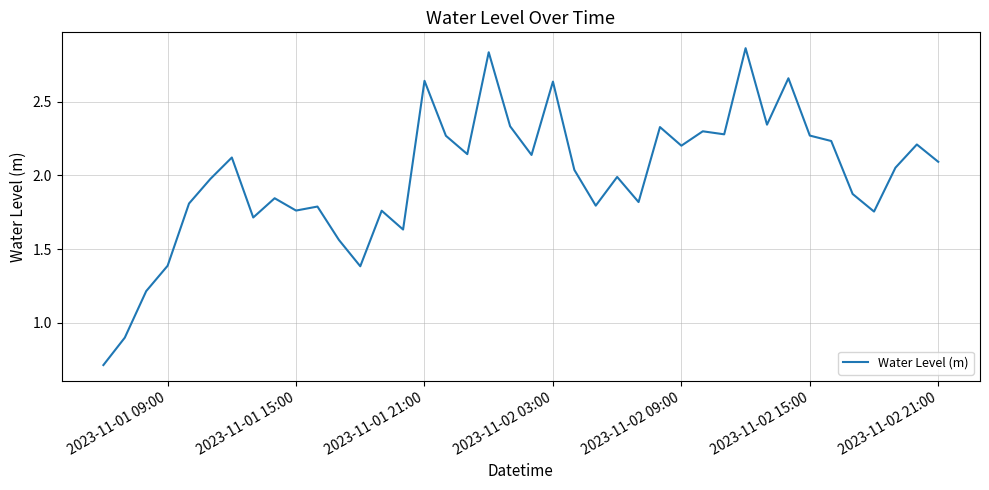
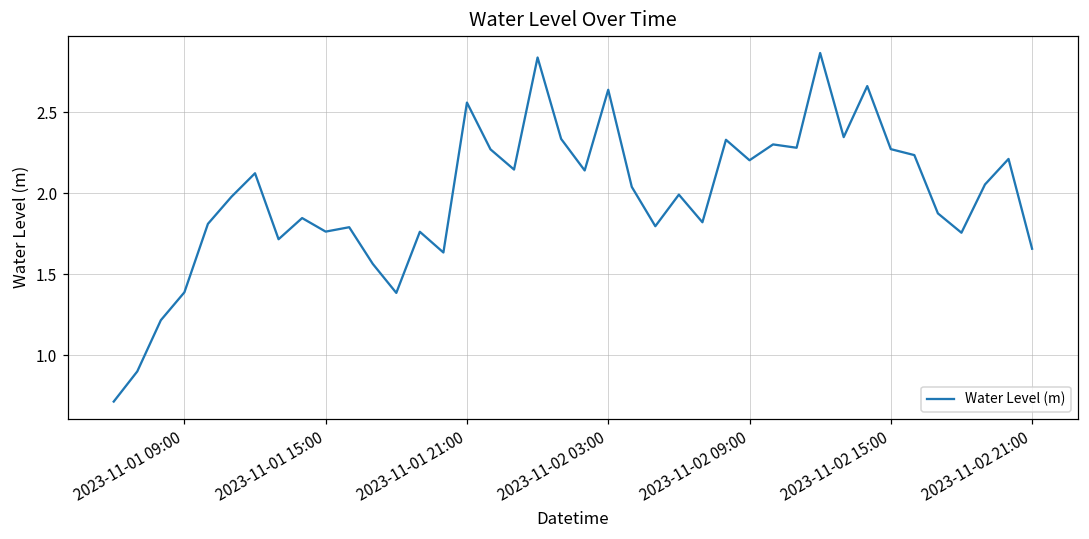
  {
    "2023-11-01 09:00": 1.39,
    "2023-11-01 15:00": 1.76,
-   "2023-11-01 21:00": 2.64,
+   "2023-11-01 21:00": 2.56,
    "2023-11-02 03:00": 2.64,
    "2023-11-02 09:00": 2.20,
    "2023-11-02 15:00": 2.27,
-   "2023-11-02 21:00": 2.09
+   "2023-11-02 21:00": 1.66
  }
